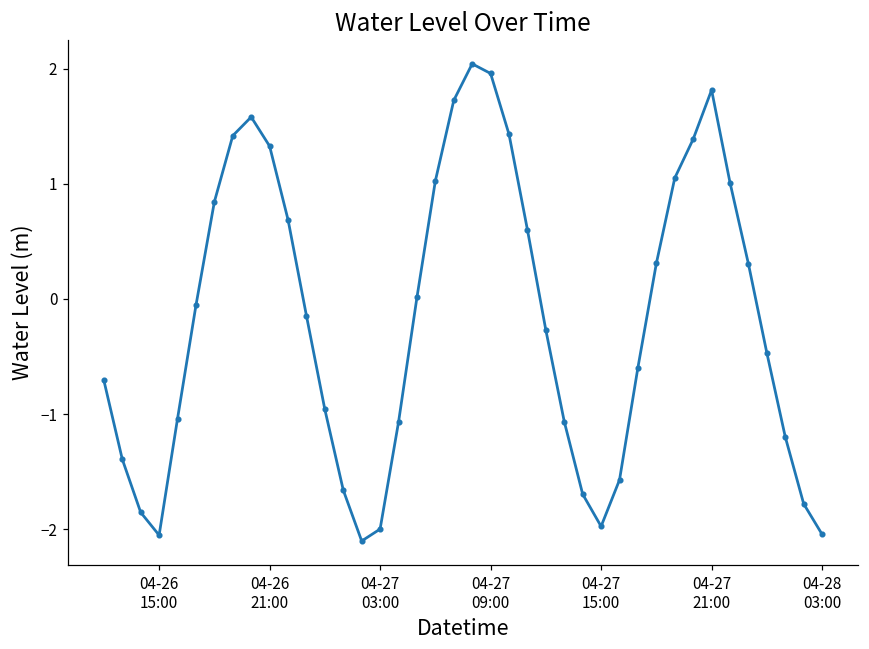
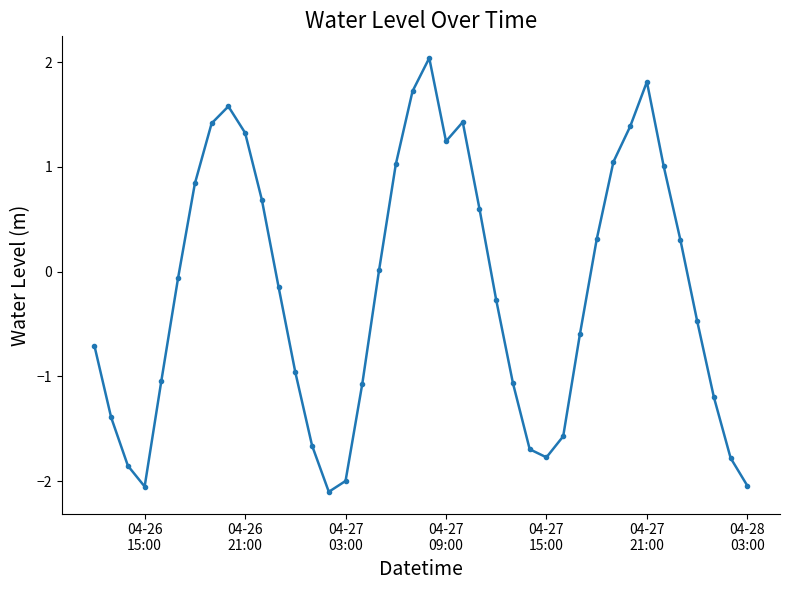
  {
    "04-26 15:00": -2.05,
    "04-26 21:00": 1.33,
    "04-27 03:00": -2.00,
-   "04-27 09:00": 1.96,
-   "04-27 15:00": -1.98,
+   "04-27 09:00": 1.25,
+   "04-27 15:00": -1.77,
    "04-27 21:00": 1.81,
    "04-28 03:00": -2.04
  }
